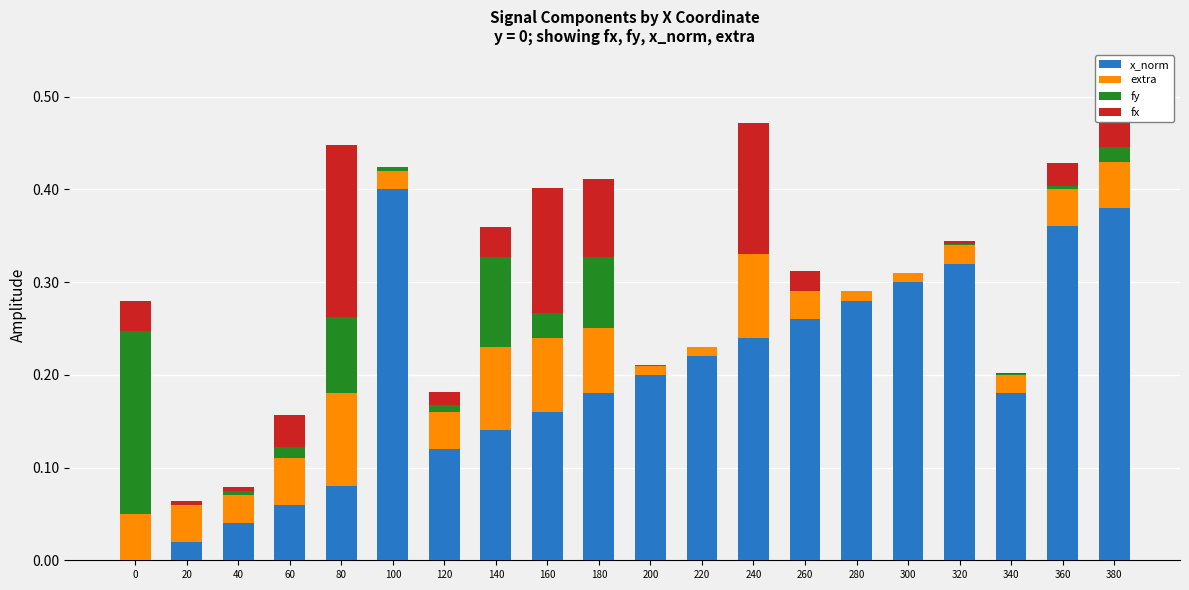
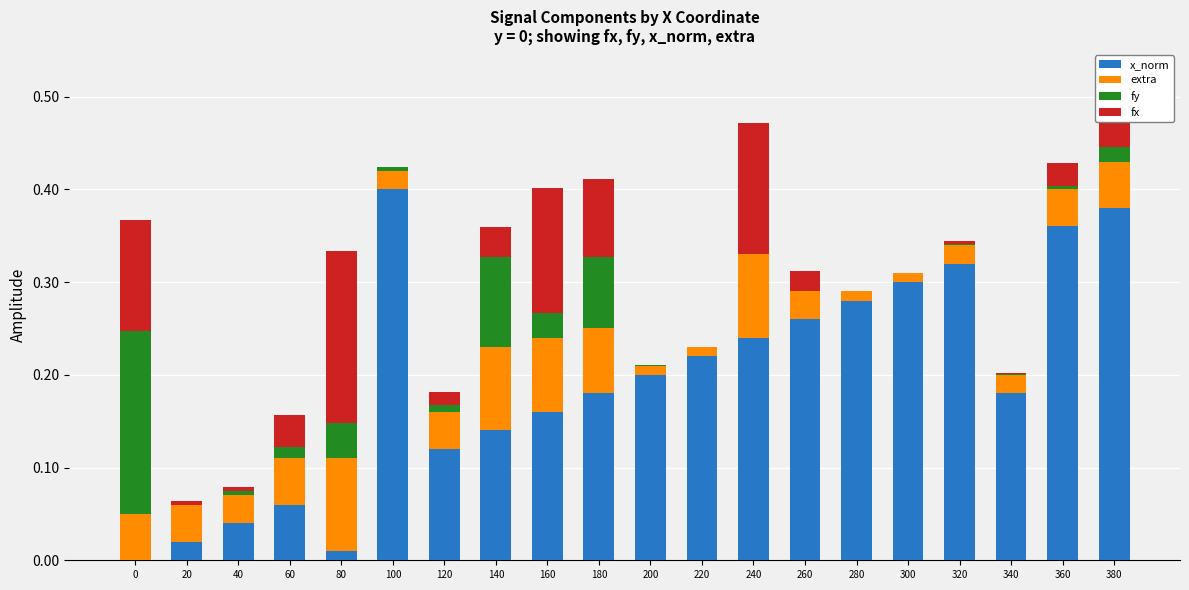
  {
    "x_norm": {
      "0": 0.00,
      "20": 0.02,
      "40": 0.04,
      "60": 0.06,
-     "80": 0.08,
+     "80": 0.01,
      "100": 0.40,
      "120": 0.12,
      "140": 0.14,
      "160": 0.16,
      "180": 0.18,
      "200": 0.20,
      "220": 0.22,
      "240": 0.24,
      "260": 0.26,
      "280": 0.28,
      "300": 0.30,
      "320": 0.32,
      "340": 0.18,
      "360": 0.36,
      "380": 0.38
    },
    "extra": {
      "0": 0.05,
      "20": 0.04,
      "40": 0.03,
      "60": 0.05,
      "80": 0.10,
      "100": 0.02,
      "120": 0.04,
      "140": 0.09,
      "160": 0.08,
      "180": 0.07,
      "200": 0.01,
      "220": 0.01,
      "240": 0.09,
      "260": 0.03,
      "280": 0.01,
      "300": 0.01,
      "320": 0.02,
      "340": 0.02,
      "360": 0.04,
      "380": 0.05
    },
    "fy": {
      "0": 0.20,
      "40": 0.00,
      "60": 0.01,
-     "80": 0.08,
+     "80": 0.04,
      "100": 0.00,
      "120": 0.01,
      "140": 0.10,
      "160": 0.03,
      "180": 0.08,
      "360": 0.00,
      "380": 0.02
    },
    "fx": {
-     "0": 0.03,
+     "0": 0.12,
      "20": 0.00,
      "40": 0.00,
      "60": 0.04,
      "80": 0.19,
      "120": 0.01,
      "140": 0.03,
      "160": 0.13,
      "180": 0.08,
      "240": 0.14,
      "260": 0.02,
      "320": 0.00,
      "360": 0.03
    }
  }
